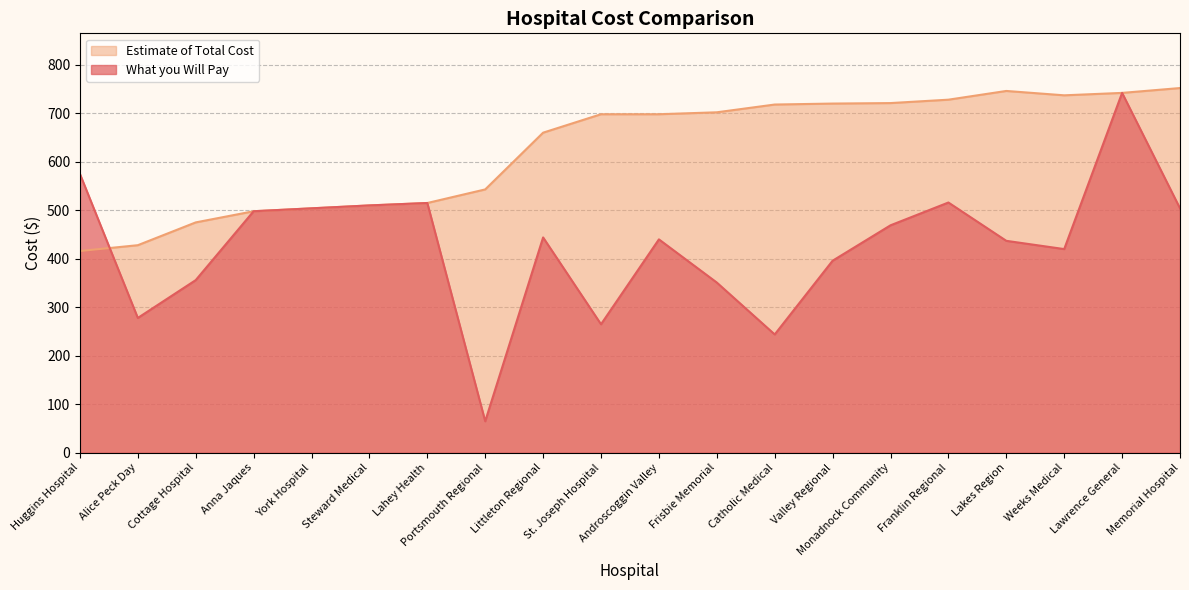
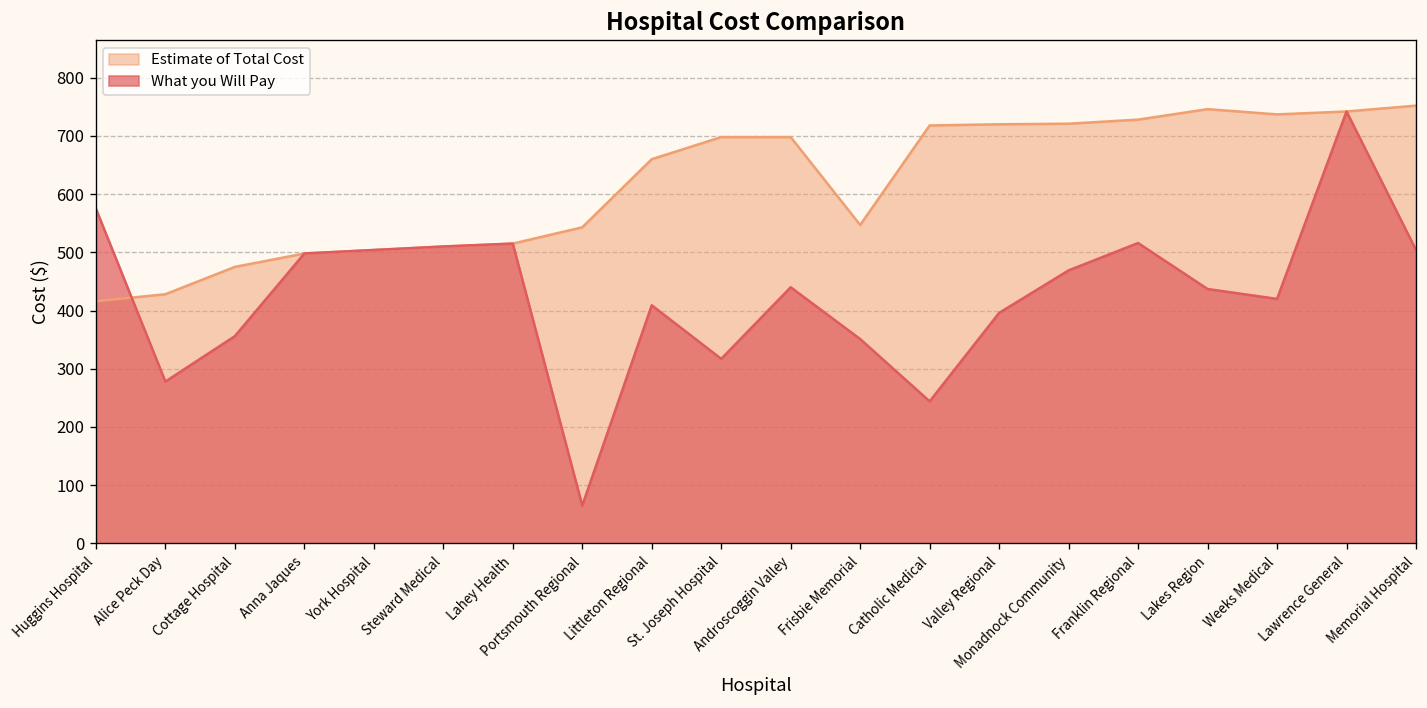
  {
    "Estimate of Total Cost": {
      "Huggins Hospital": 420,
      "Alice Peck Day": 430,
      "Cottage Hospital": 480,
      "Portsmouth Regional": 540,
      "Littleton Regional": 660,
      "St. Joseph Hospital": 700,
      "Androscoggin Valley": 700,
-     "Frisbie Memorial": 700,
+     "Frisbie Memorial": 550,
      "Catholic Medical": 720,
      "Valley Regional": 720,
      "Monadnock Community": 720,
      "Franklin Regional": 730,
      "Lakes Region": 750,
      "Weeks Medical": 740,
      "Memorial Hospital": 750
    },
    "What you Will Pay": {
      "Huggins Hospital": 580,
      "Alice Peck Day": 280,
      "Cottage Hospital": 360,
      "Portsmouth Regional": 70,
-     "Littleton Regional": 440,
-     "St. Joseph Hospital": 270,
+     "Littleton Regional": 410,
+     "St. Joseph Hospital": 320,
      "Androscoggin Valley": 440,
      "Frisbie Memorial": 350,
      "Catholic Medical": 240,
      "Valley Regional": 400,
      "Monadnock Community": 470,
      "Franklin Regional": 520,
      "Lakes Region": 440,
      "Weeks Medical": 420,
      "Memorial Hospital": 500
    }
  }
